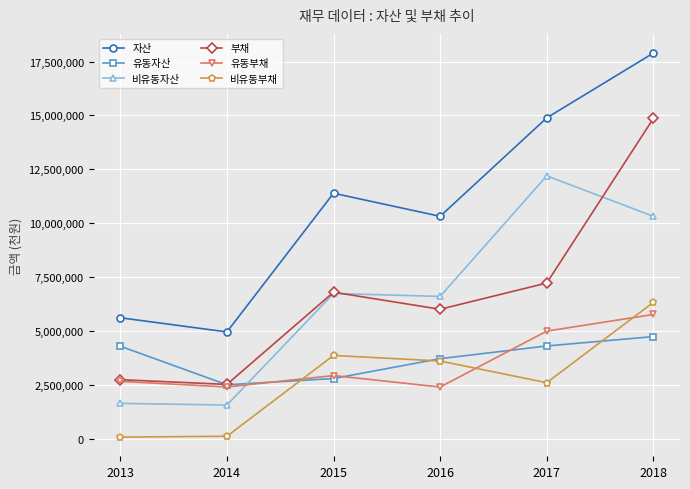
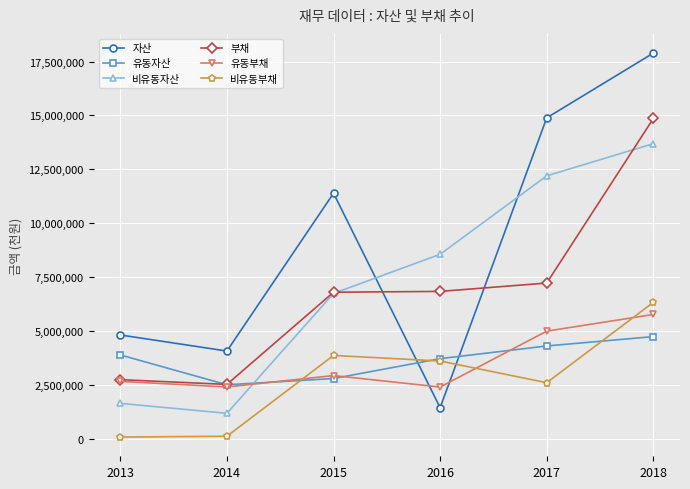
  {
    "자산": {
-     "2013": "5,600,000",
-     "2014": "5,000,000",
+     "2013": "4,800,000",
+     "2014": "4,100,000",
      "2015": "11,400,000",
-     "2016": "10,300,000",
+     "2016": "1,400,000",
      "2017": "14,900,000",
      "2018": "17,900,000"
    },
    "유동자산": {
-     "2013": "4,300,000",
+     "2013": "3,900,000",
      "2015": "2,800,000",
      "2017": "4,300,000",
      "2018": "4,700,000"
    },
    "비유동자산": {
      "2013": "1,600,000",
-     "2014": "1,600,000",
-     "2016": "6,600,000",
+     "2014": "1,200,000",
+     "2016": "8,600,000",
      "2017": "12,200,000",
-     "2018": "10,300,000"
+     "2018": "13,700,000"
    },
    "부채": {
-     "2016": "6,000,000",
+     "2016": "6,800,000",
      "2017": "7,200,000",
      "2018": "14,900,000"
    }
  }
